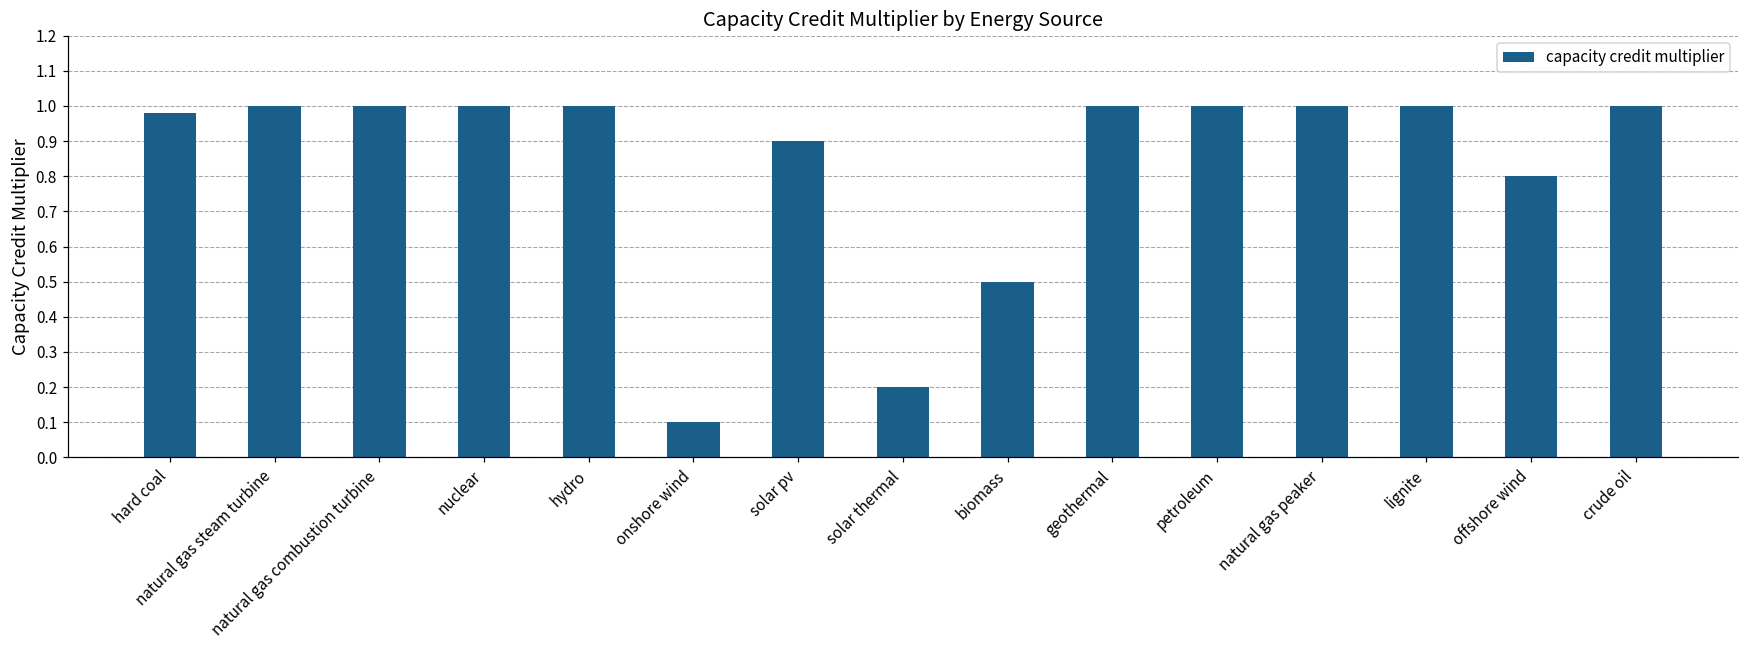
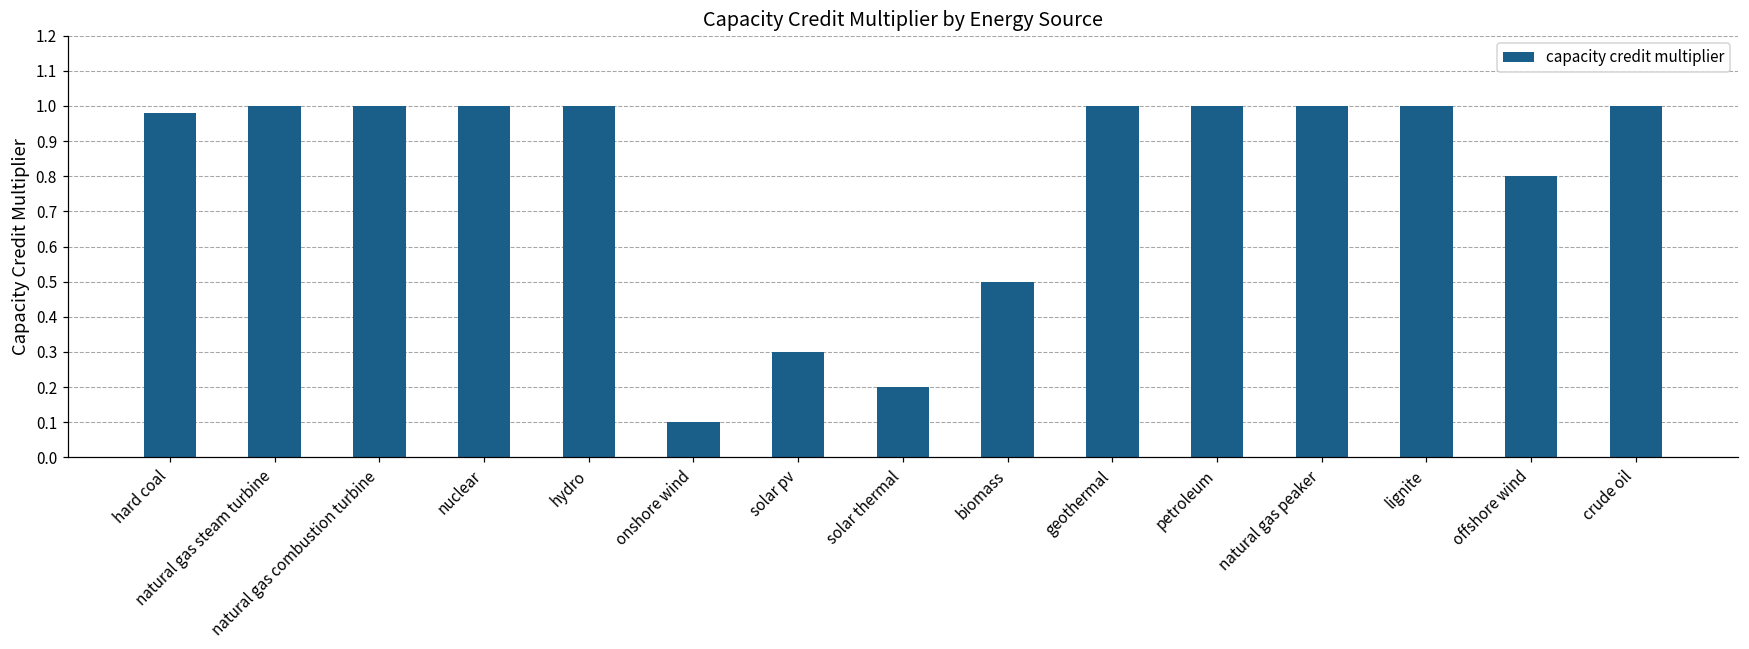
  {
    "hard coal": 0.98,
    "natural gas steam turbine": 1.0,
    "natural gas combustion turbine": 1.0,
    "nuclear": 1.0,
    "hydro": 1.0,
    "onshore wind": 0.1,
-   "solar pv": 0.9,
+   "solar pv": 0.3,
    "solar thermal": 0.2,
    "biomass": 0.5,
    "geothermal": 1.0,
    "petroleum": 1.0,
    "natural gas peaker": 1.0,
    "lignite": 1.0,
    "offshore wind": 0.8,
    "crude oil": 1.0
  }
